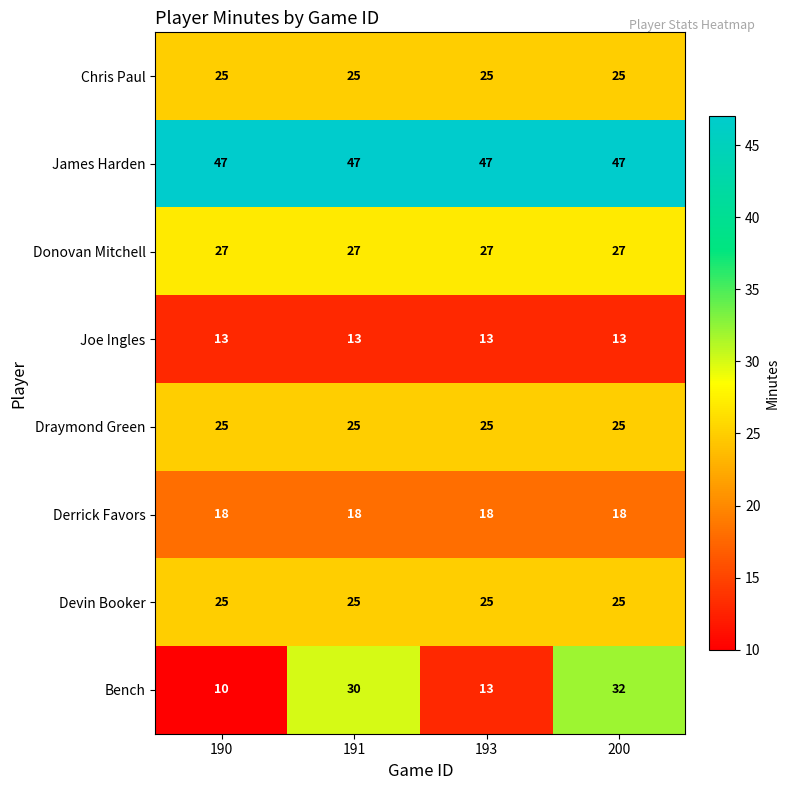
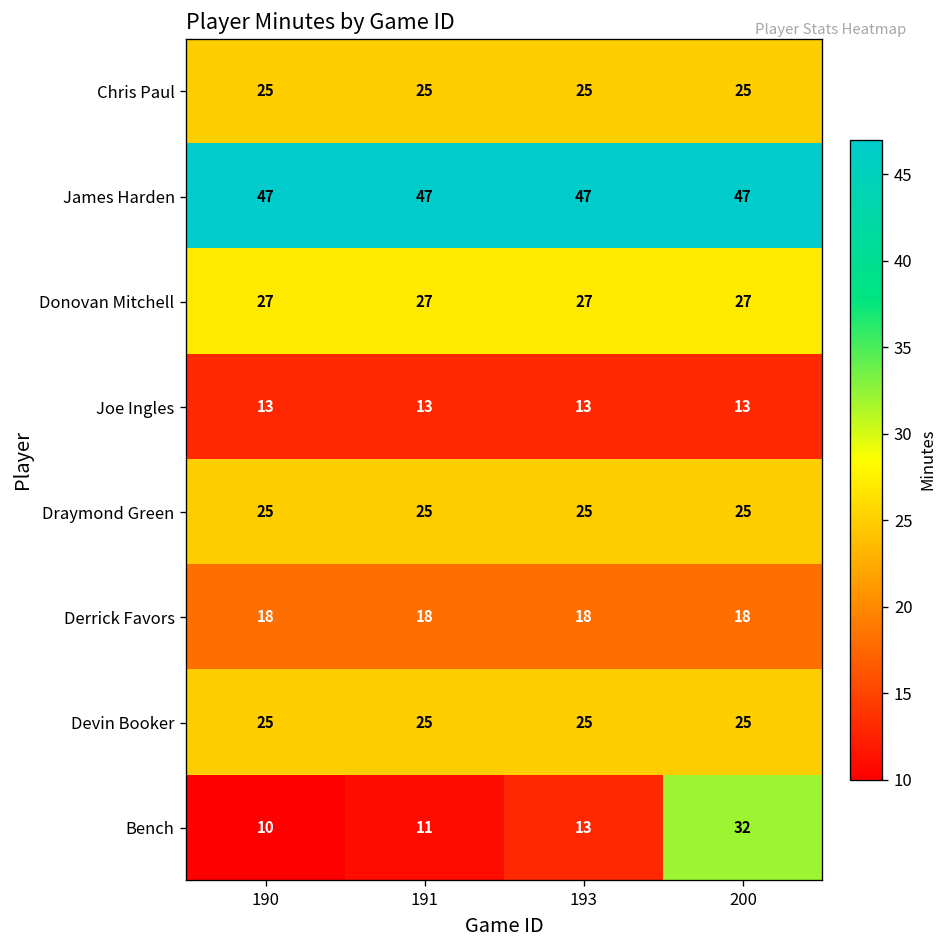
  {
    "Chris Paul": {
      "190": 25,
      "191": 25,
      "193": 25,
      "200": 25
    },
    "James Harden": {
      "190": 47,
      "191": 47,
      "193": 47,
      "200": 47
    },
    "Donovan Mitchell": {
      "190": 27,
      "191": 27,
      "193": 27,
      "200": 27
    },
    "Joe Ingles": {
      "190": 13,
      "191": 13,
      "193": 13,
      "200": 13
    },
    "Draymond Green": {
      "190": 25,
      "191": 25,
      "193": 25,
      "200": 25
    },
    "Derrick Favors": {
      "190": 18,
      "191": 18,
      "193": 18,
      "200": 18
    },
    "Devin Booker": {
      "190": 25,
      "191": 25,
      "193": 25,
      "200": 25
    },
    "Bench": {
      "190": 10,
-     "191": 30,
+     "191": 11,
      "193": 13,
      "200": 32
    }
  }
